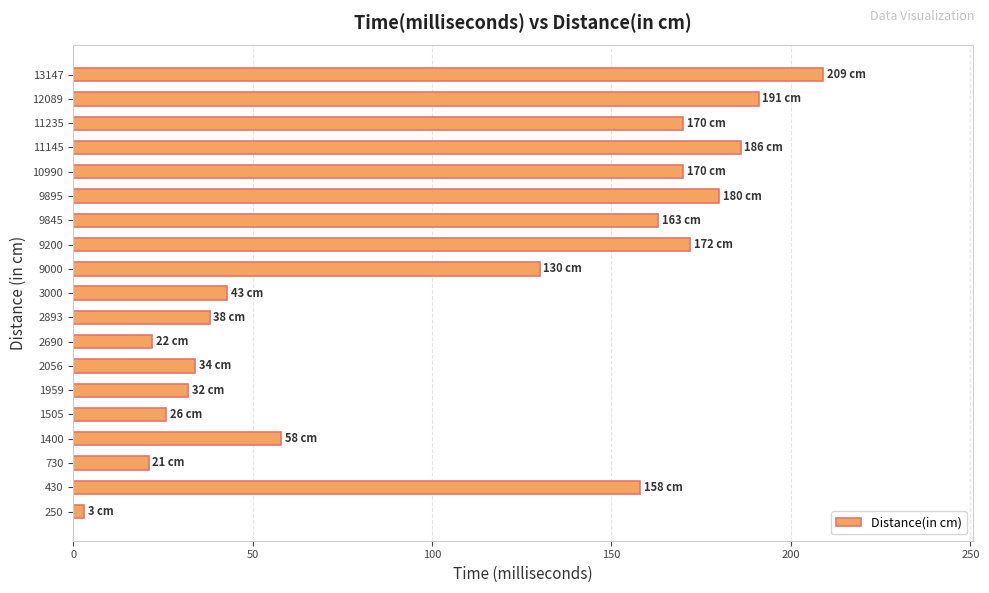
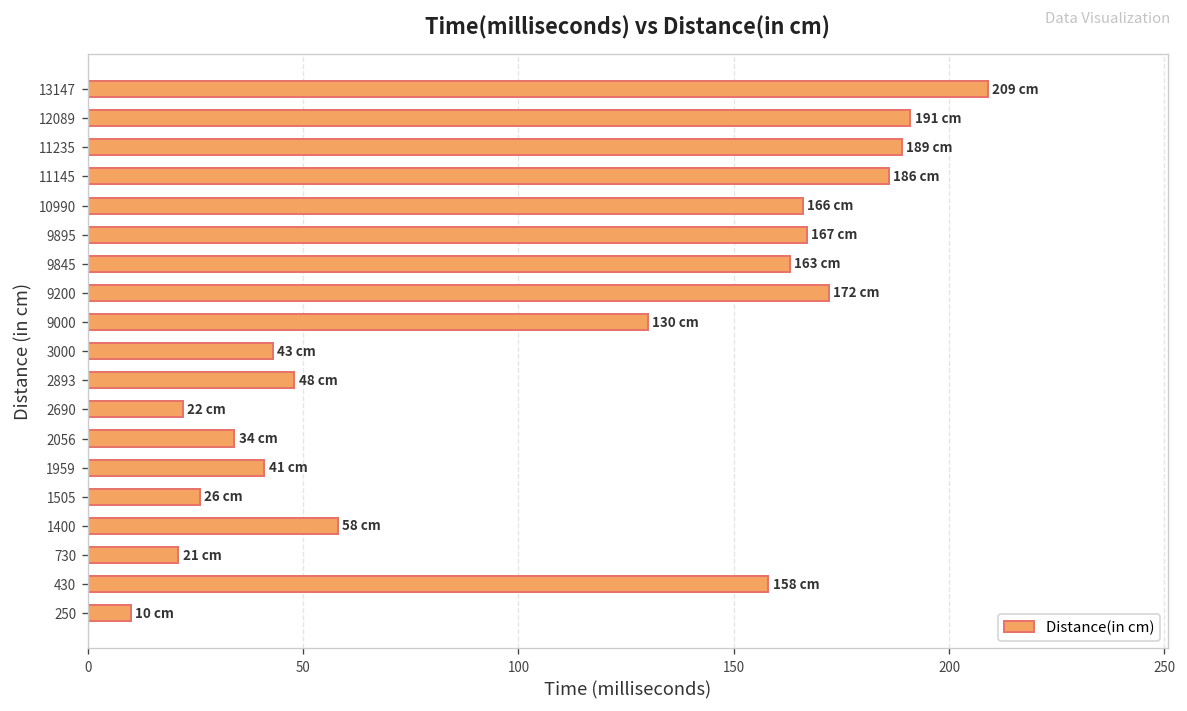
  {
    "13147": 209,
    "12089": 191,
-   "11235": 170,
+   "11235": 189,
    "11145": 186,
-   "10990": 170,
-   "9895": 180,
+   "10990": 166,
+   "9895": 167,
    "9845": 163,
    "9200": 172,
    "9000": 130,
    "3000": 43,
-   "2893": 38,
+   "2893": 48,
    "2690": 22,
    "2056": 34,
-   "1959": 32,
+   "1959": 41,
    "1505": 26,
    "1400": 58,
    "730": 21,
    "430": 158,
-   "250": 3
+   "250": 10
  }
